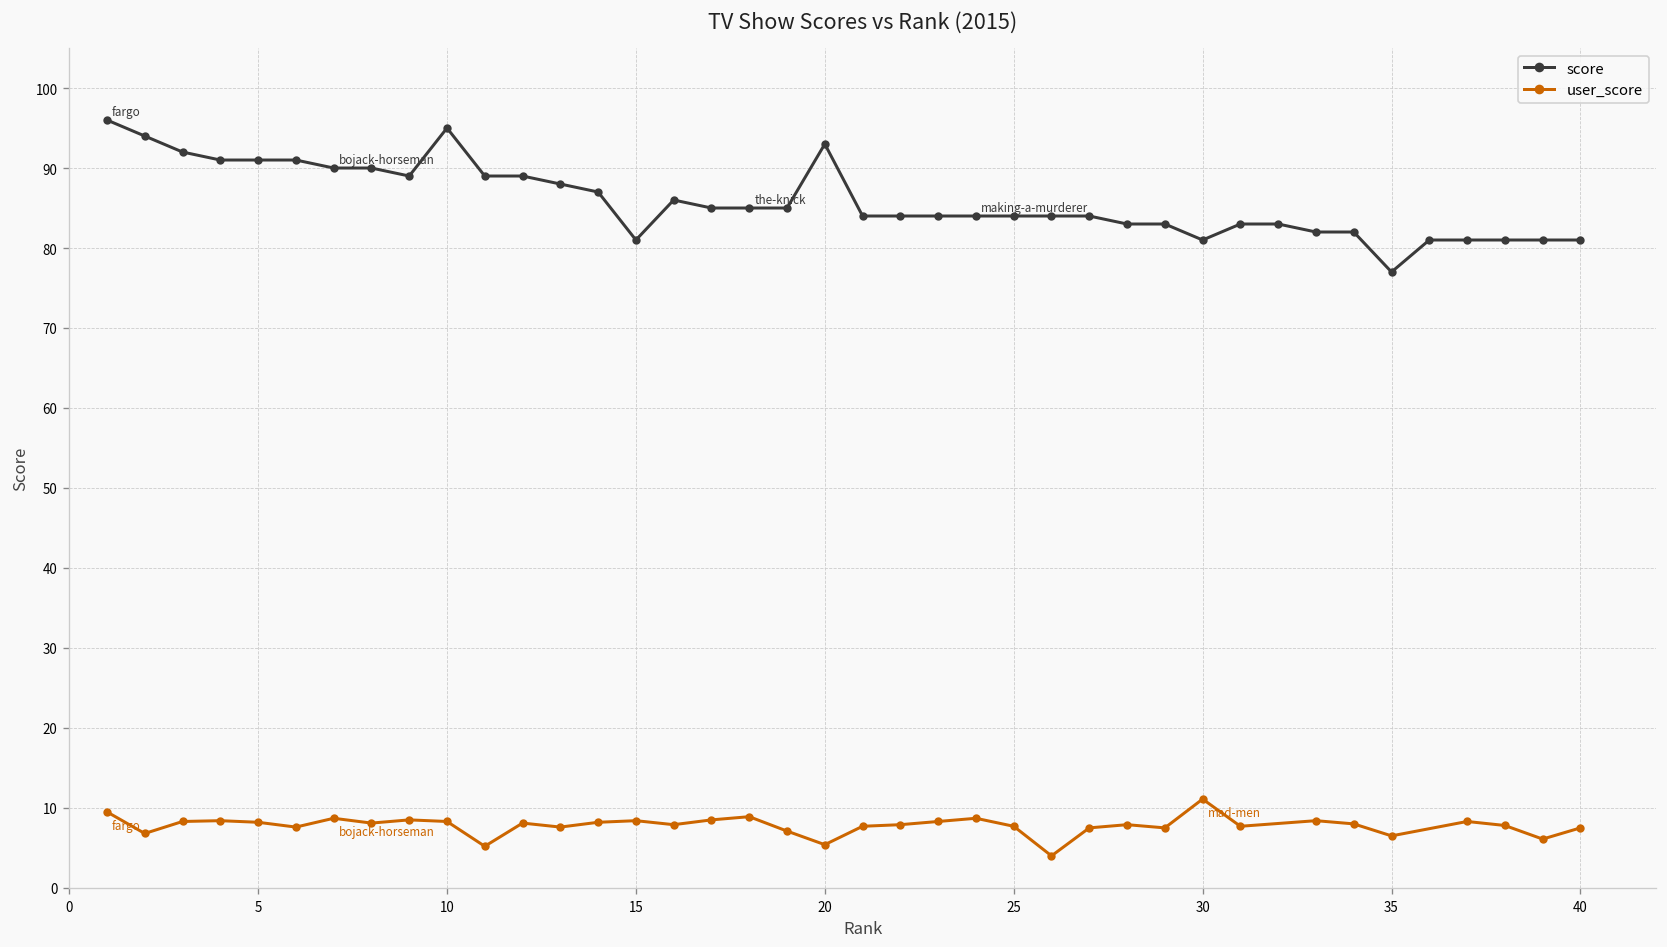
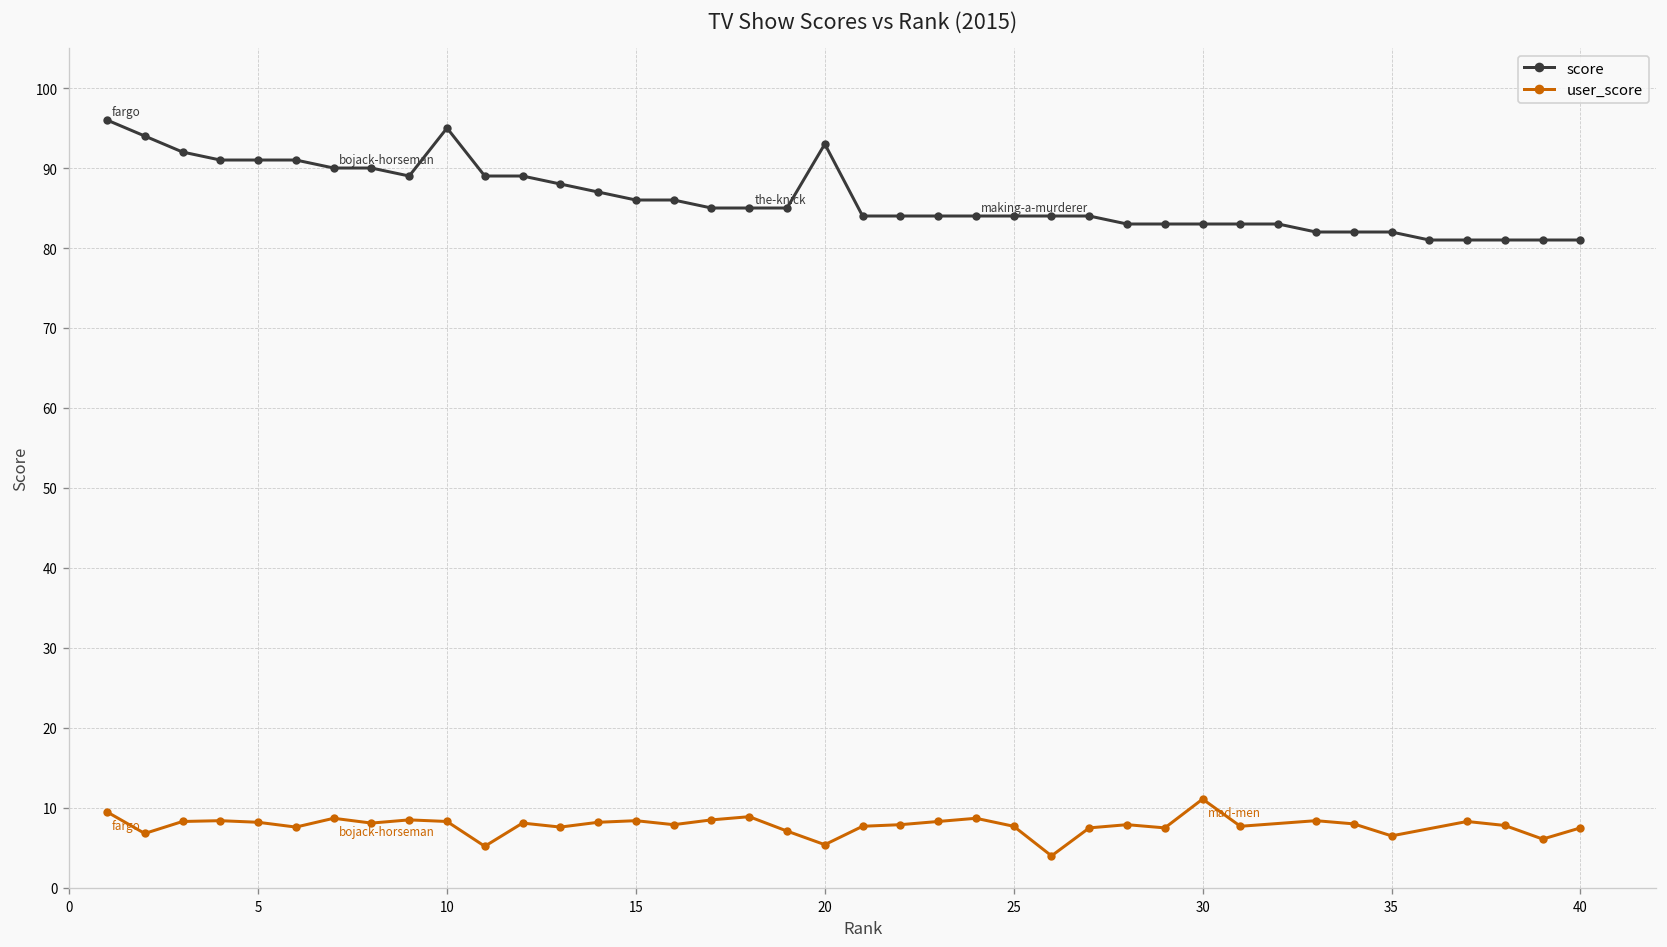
  {
    "score": {
      "5": 91,
      "10": 95,
-     "15": 81,
+     "15": 86,
      "20": 93,
      "25": 84,
-     "30": 81,
-     "35": 77,
+     "30": 83,
+     "35": 82,
      "40": 81
    },
    "user_score": {
      "5": 8,
      "10": 8,
      "15": 8,
      "20": 5,
      "25": 8,
      "30": 11,
      "35": 7,
      "40": 8
    }
  }
